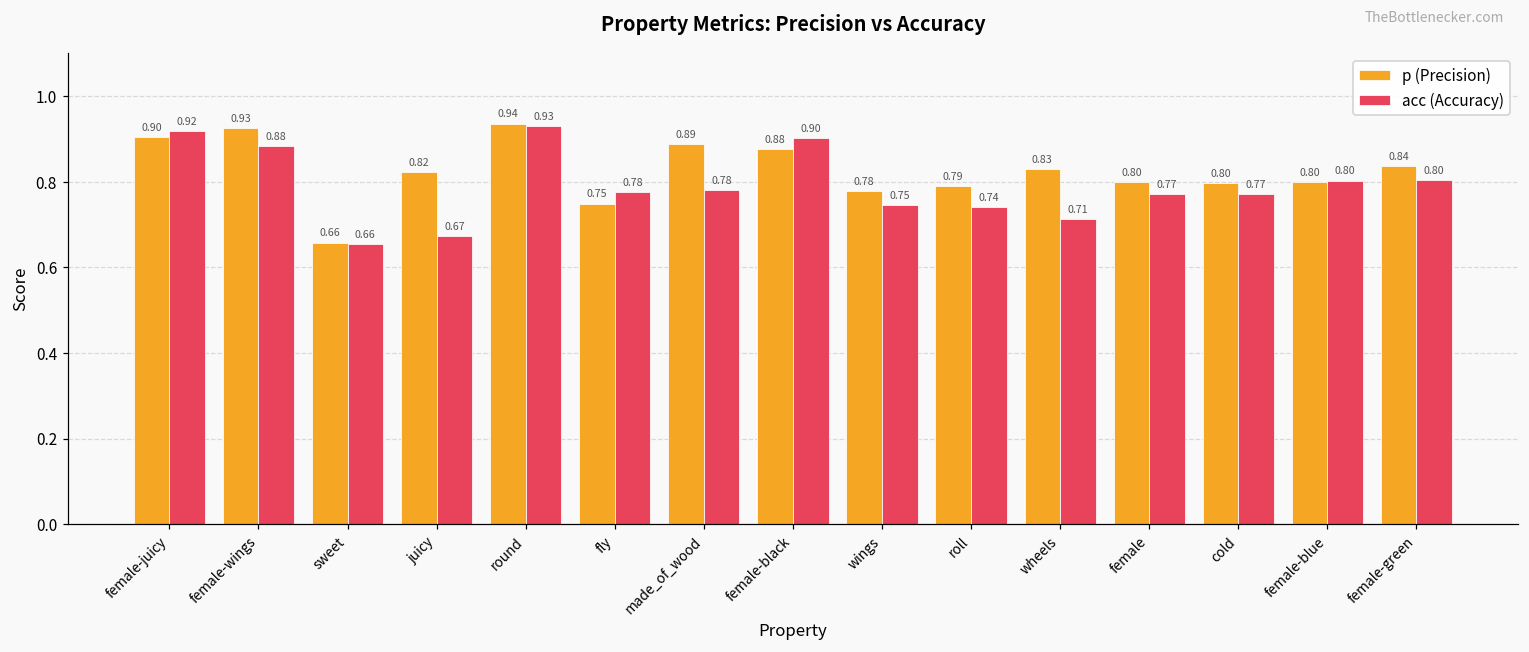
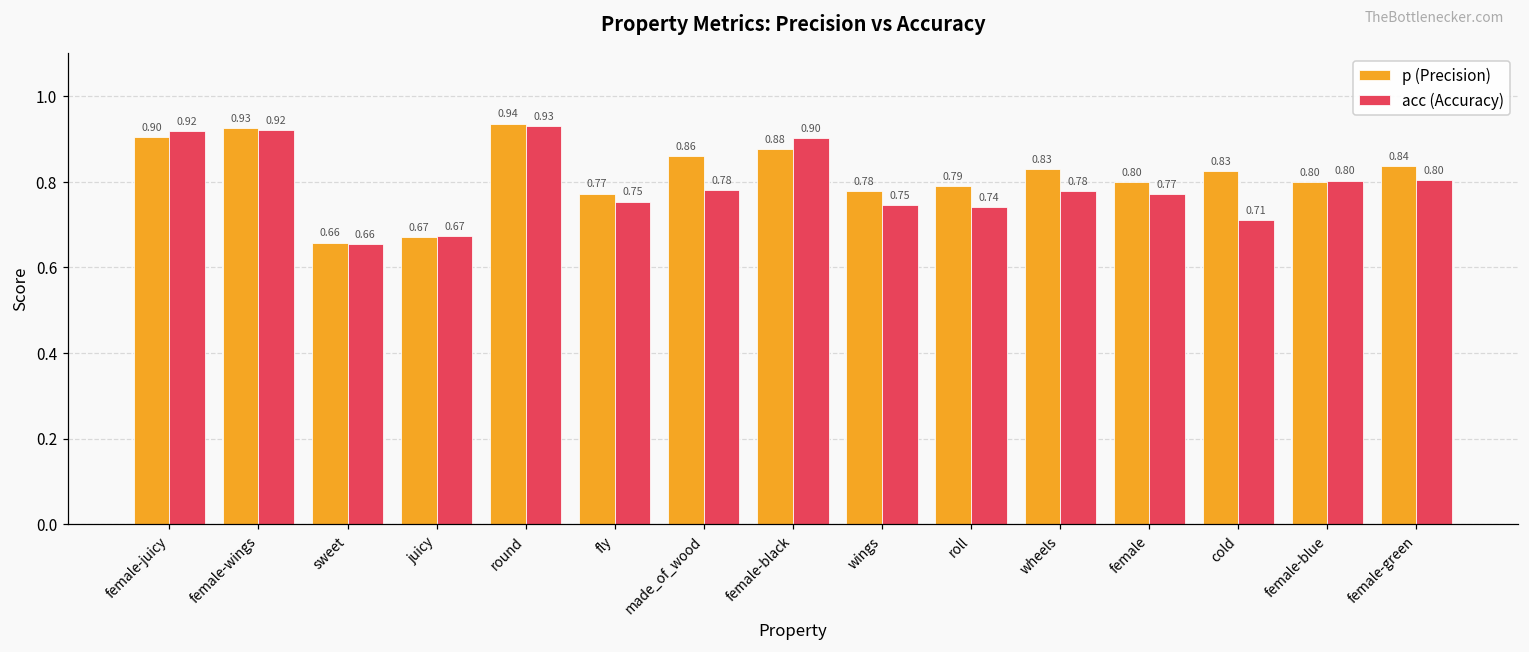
  {
    "p (Precision)": {
      "female-juicy": 0.90,
      "female-wings": 0.93,
      "sweet": 0.66,
-     "juicy": 0.82,
+     "juicy": 0.67,
      "round": 0.94,
-     "fly": 0.75,
-     "made_of_wood": 0.89,
+     "fly": 0.77,
+     "made_of_wood": 0.86,
      "female-black": 0.88,
      "wings": 0.78,
      "roll": 0.79,
      "wheels": 0.83,
      "female": 0.80,
-     "cold": 0.80,
+     "cold": 0.83,
      "female-blue": 0.80,
      "female-green": 0.84
    },
    "acc (Accuracy)": {
      "female-juicy": 0.92,
-     "female-wings": 0.88,
+     "female-wings": 0.92,
      "sweet": 0.66,
      "juicy": 0.67,
      "round": 0.93,
-     "fly": 0.78,
+     "fly": 0.75,
      "made_of_wood": 0.78,
      "female-black": 0.90,
      "wings": 0.75,
      "roll": 0.74,
-     "wheels": 0.71,
+     "wheels": 0.78,
      "female": 0.77,
-     "cold": 0.77,
+     "cold": 0.71,
      "female-blue": 0.80,
      "female-green": 0.80
    }
  }
